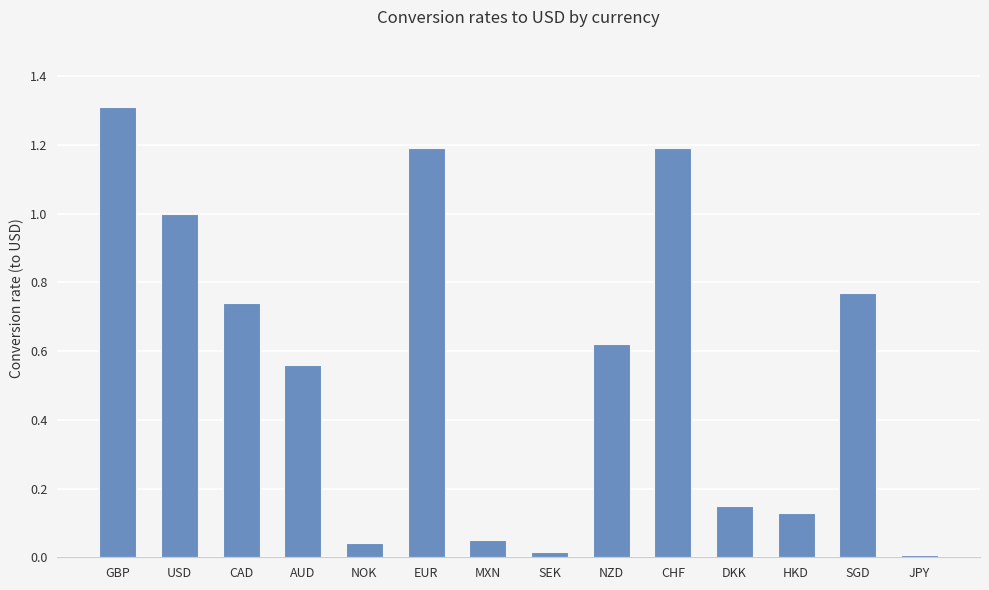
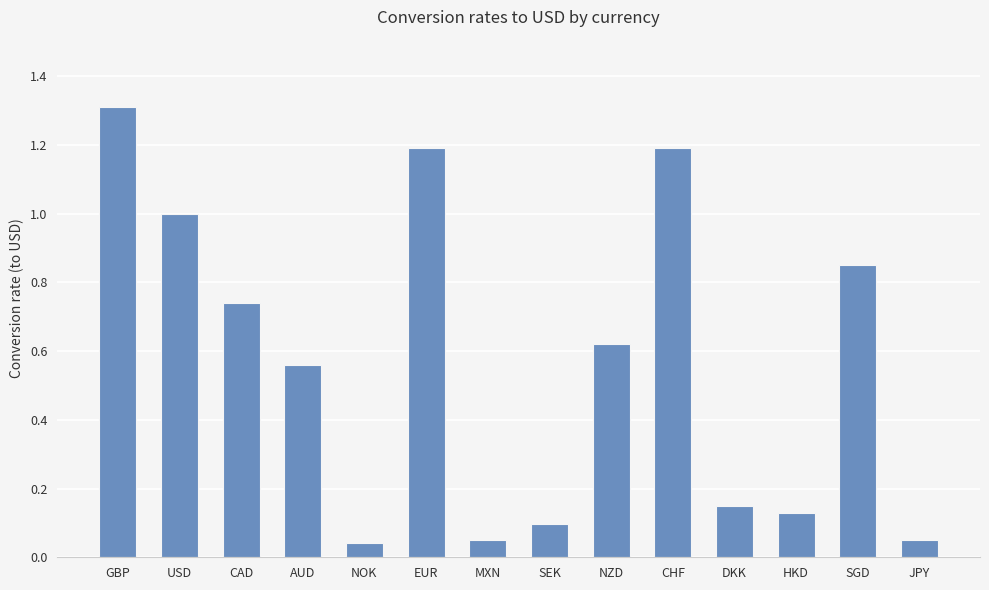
  {
    "GBP": 1.31,
    "USD": 1.00,
    "CAD": 0.74,
    "AUD": 0.56,
    "NOK": 0.04,
    "EUR": 1.19,
    "MXN": 0.05,
-   "SEK": 0.02,
+   "SEK": 0.10,
    "NZD": 0.62,
    "CHF": 1.19,
    "DKK": 0.15,
    "HKD": 0.13,
-   "SGD": 0.77,
-   "JPY": 0.01
+   "SGD": 0.85,
+   "JPY": 0.05
  }
